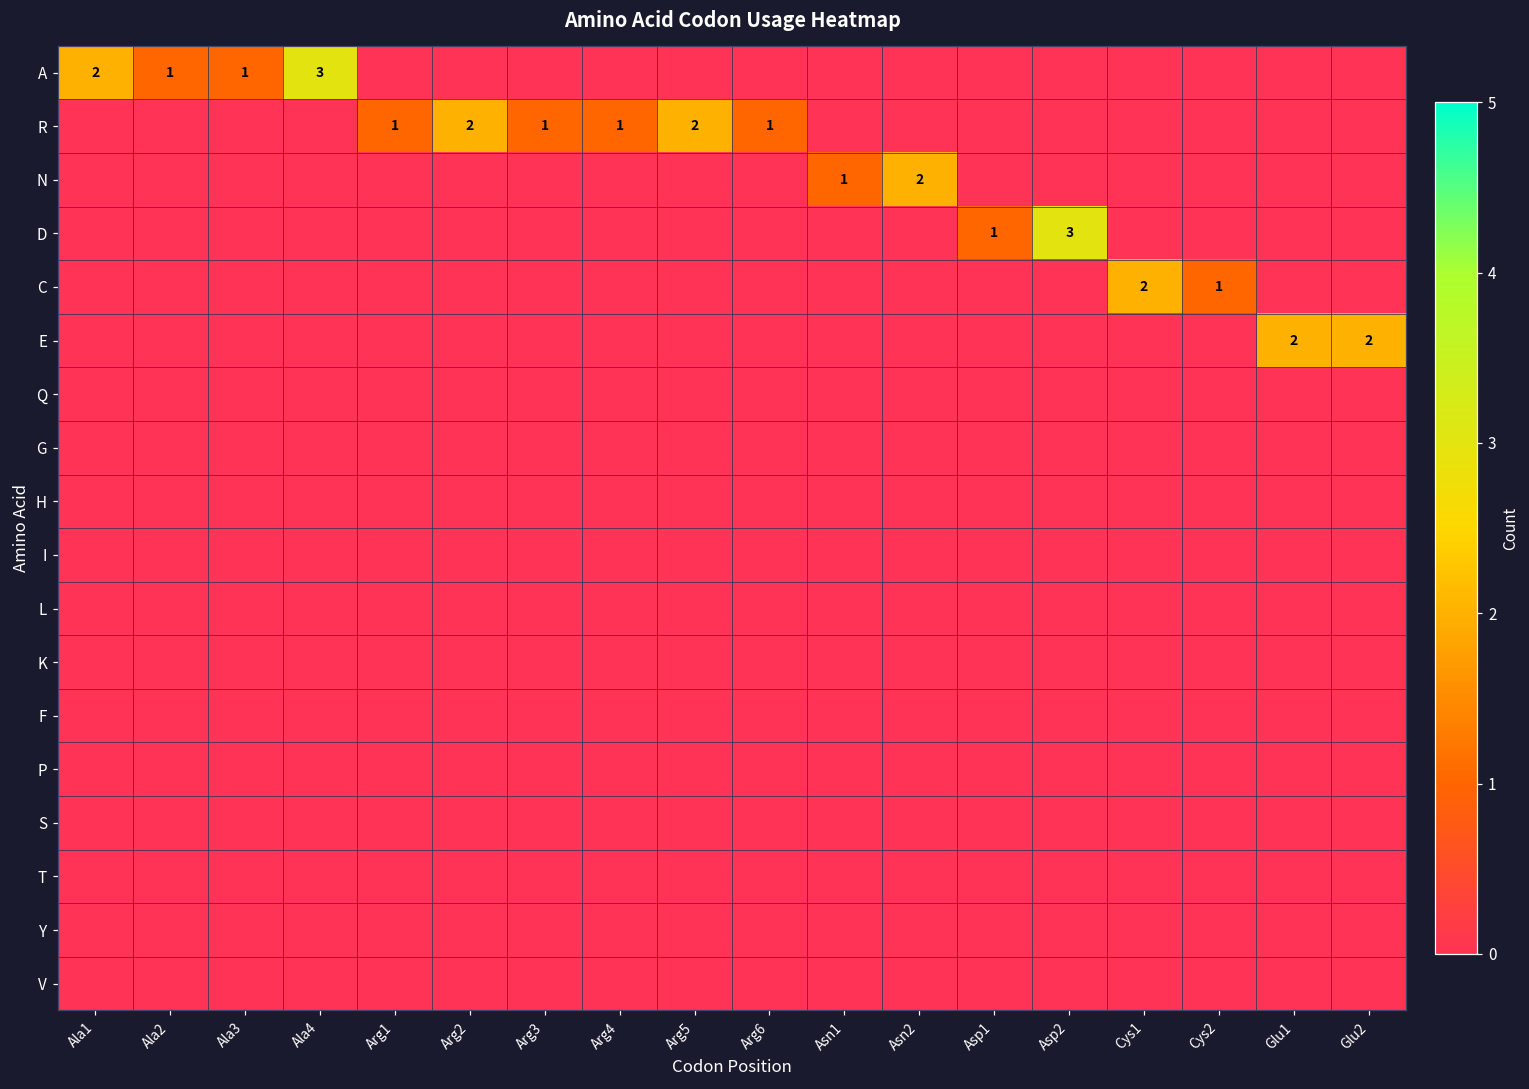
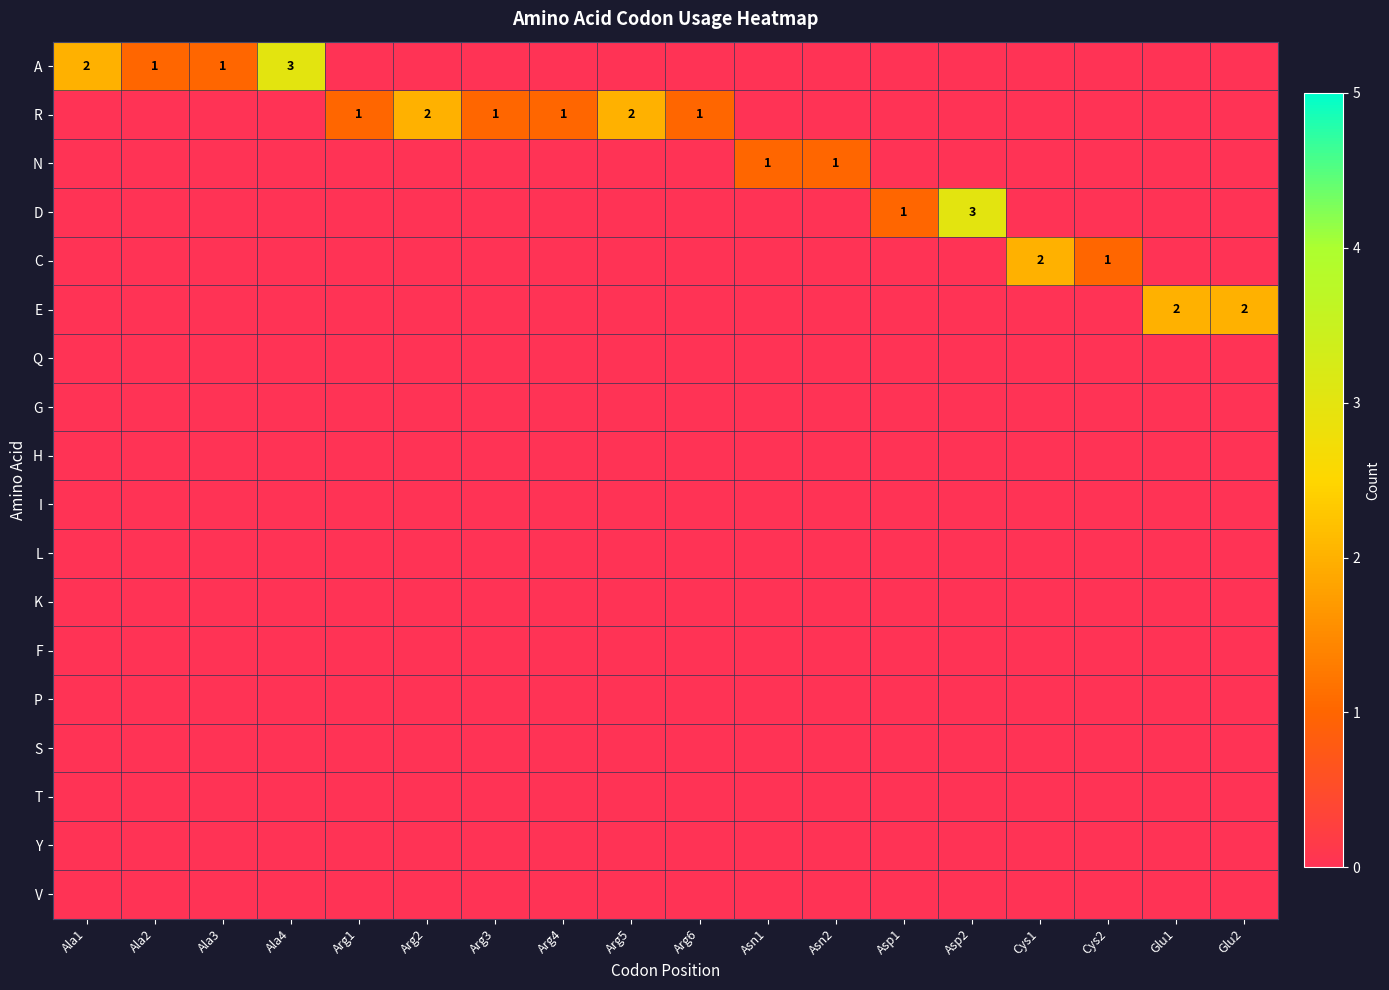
  {
    "A": {
      "Ala1": 2,
      "Ala2": 1,
      "Ala3": 1,
      "Ala4": 3
    },
    "R": {
      "Arg1": 1,
      "Arg2": 2,
      "Arg3": 1,
      "Arg4": 1,
      "Arg5": 2,
      "Arg6": 1
    },
    "N": {
      "Asn1": 1,
-     "Asn2": 2
+     "Asn2": 1
    },
    "D": {
      "Asp1": 1,
      "Asp2": 3
    },
    "C": {
      "Cys1": 2,
      "Cys2": 1
    },
    "E": {
      "Glu1": 2,
      "Glu2": 2
    }
  }
